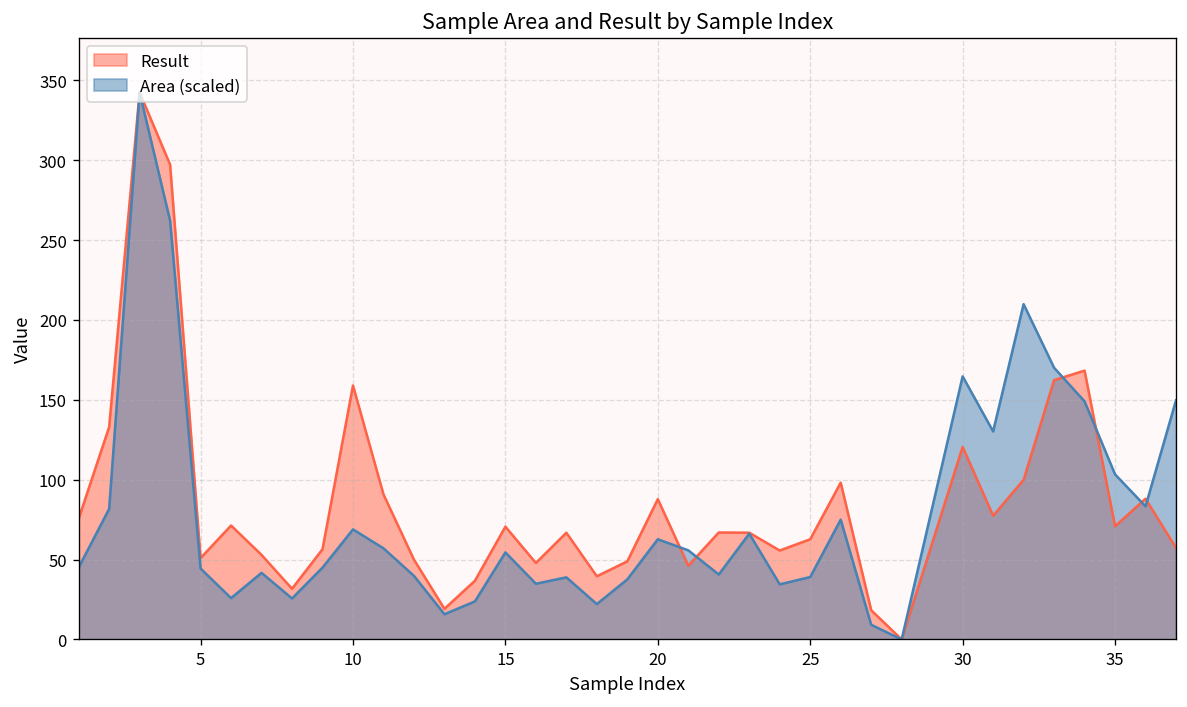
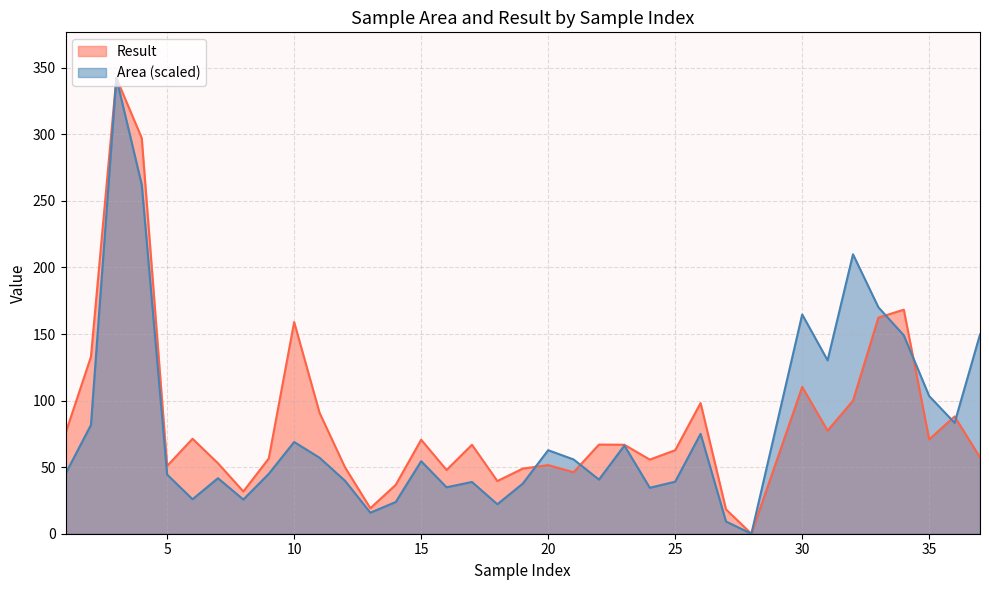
  {
    "Result": {
      "5": 51,
      "10": 159,
      "15": 71,
-     "20": 88,
+     "20": 52,
      "25": 63,
-     "30": 121,
+     "30": 110,
      "35": 71
    },
    "Area (scaled)": {
      "5": 44,
      "10": 69,
      "15": 54,
      "20": 63,
      "25": 39,
      "30": 165,
      "35": 103
    }
  }
